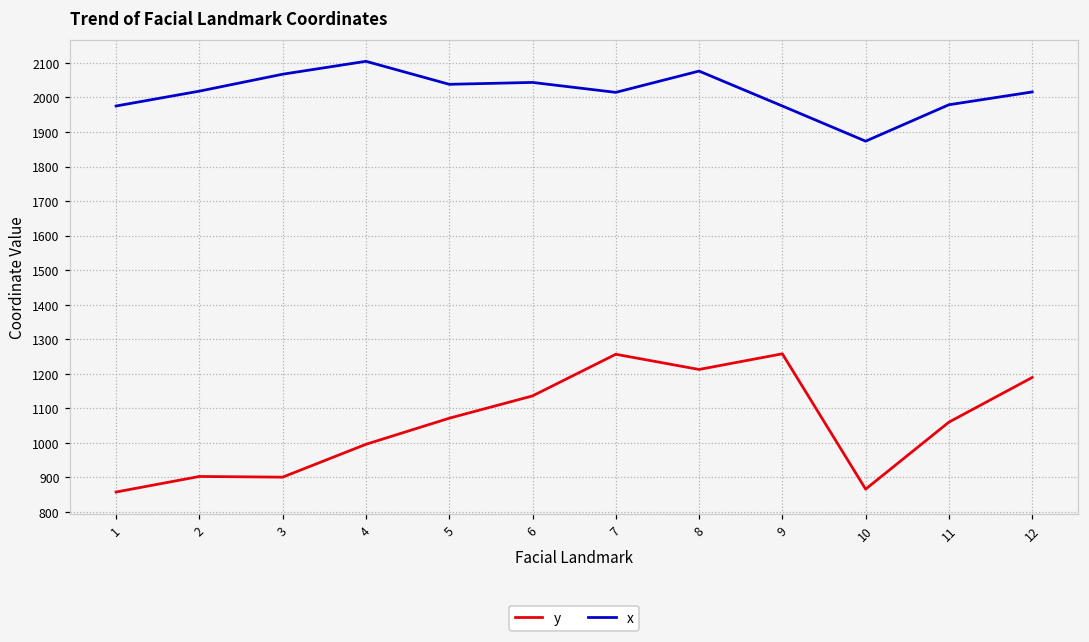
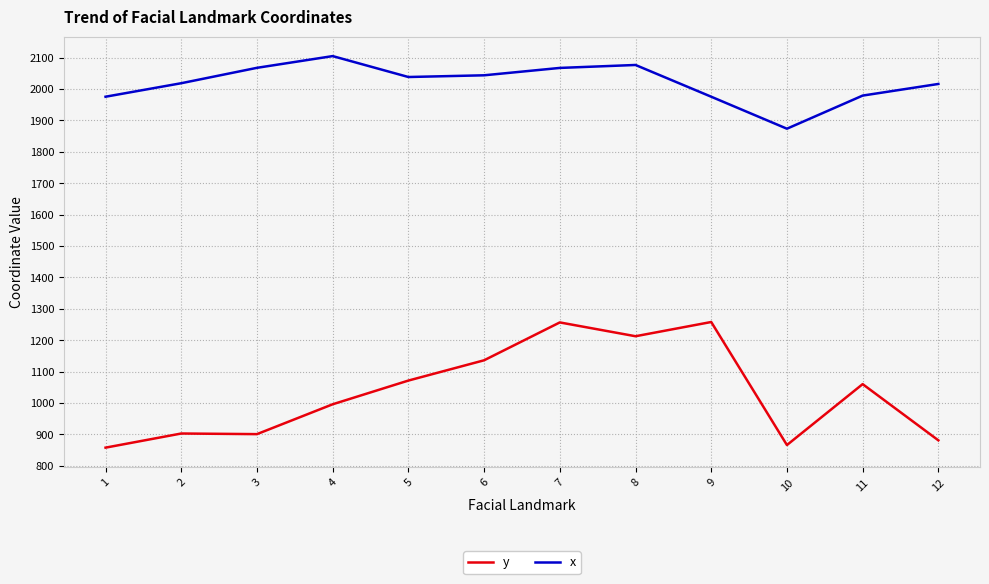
  {
    "y": {
      "1": 860,
      "2": 900,
      "3": 900,
      "4": 1000,
      "5": 1070,
      "6": 1140,
      "7": 1260,
      "8": 1210,
      "9": 1260,
      "10": 870,
      "11": 1060,
-     "12": 1190
+     "12": 880
    },
    "x": {
      "1": 1980,
      "2": 2020,
      "3": 2070,
      "4": 2100,
      "5": 2040,
      "6": 2040,
-     "7": 2010,
+     "7": 2070,
      "8": 2080,
      "9": 1980,
      "10": 1870,
      "11": 1980,
      "12": 2020
    }
  }
